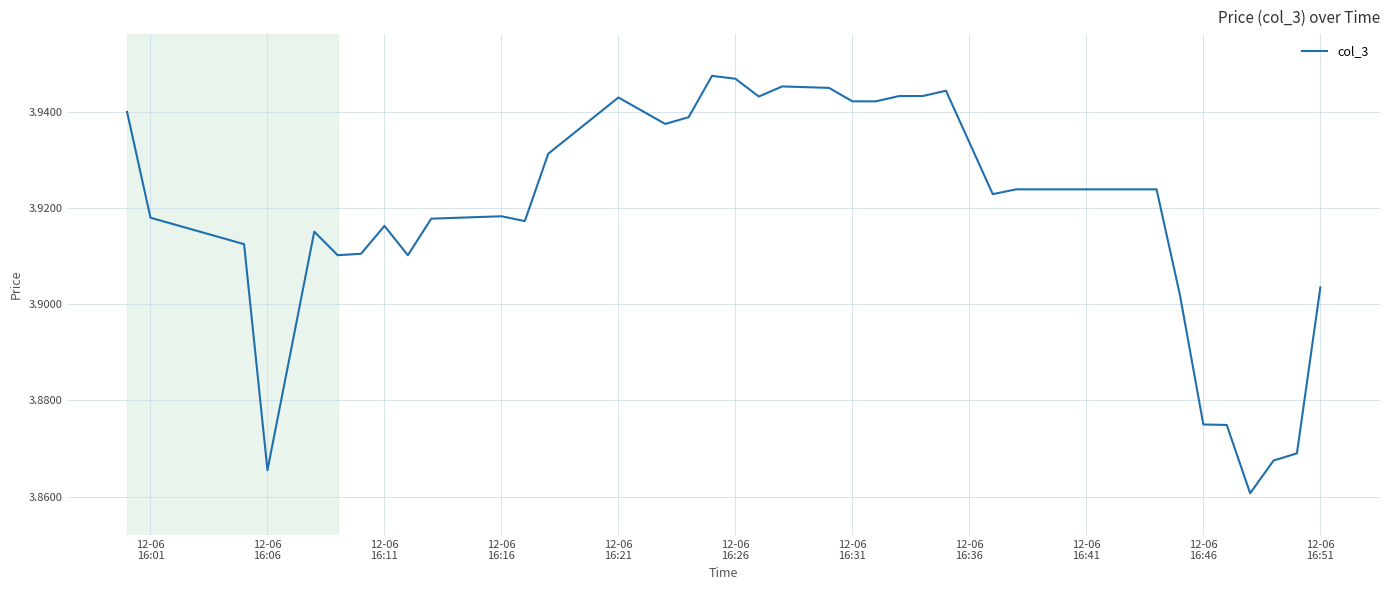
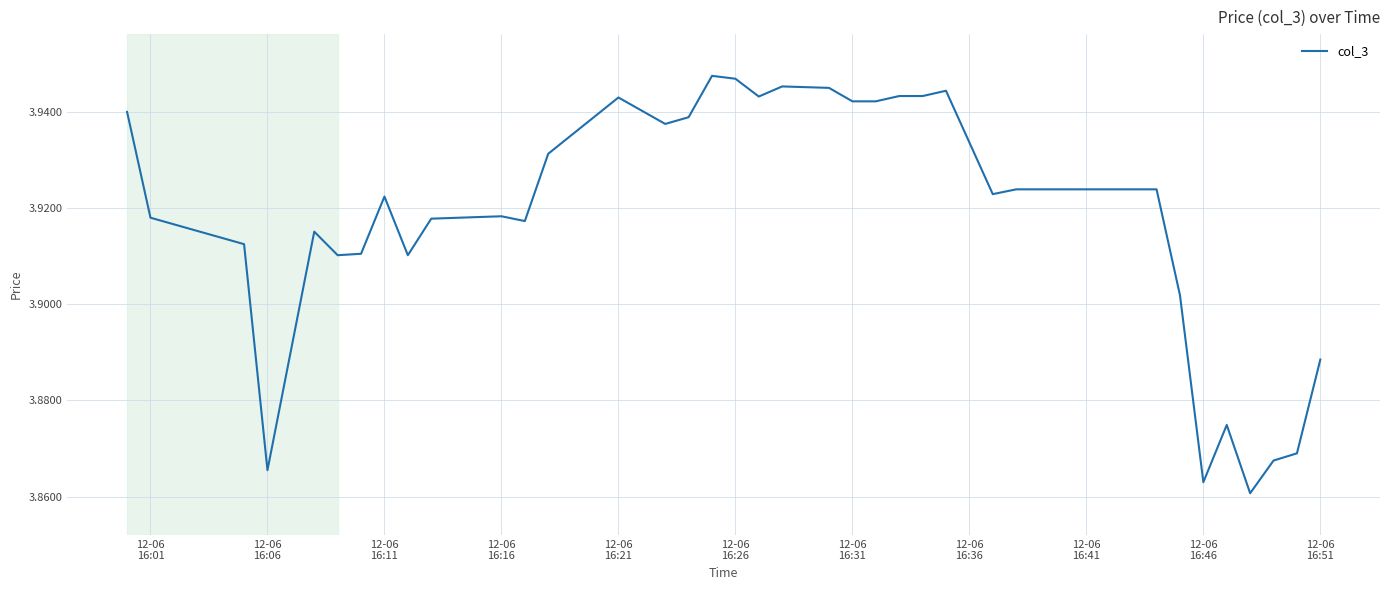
  {
    "12-06 16:01": 3.918,
    "12-06 16:06": 3.866,
-   "12-06 16:11": 3.916,
+   "12-06 16:11": 3.922,
    "12-06 16:16": 3.918,
    "12-06 16:21": 3.943,
    "12-06 16:26": 3.947,
    "12-06 16:31": 3.942,
-   "12-06 16:46": 3.875,
-   "12-06 16:51": 3.904
+   "12-06 16:46": 3.863,
+   "12-06 16:51": 3.889
  }
